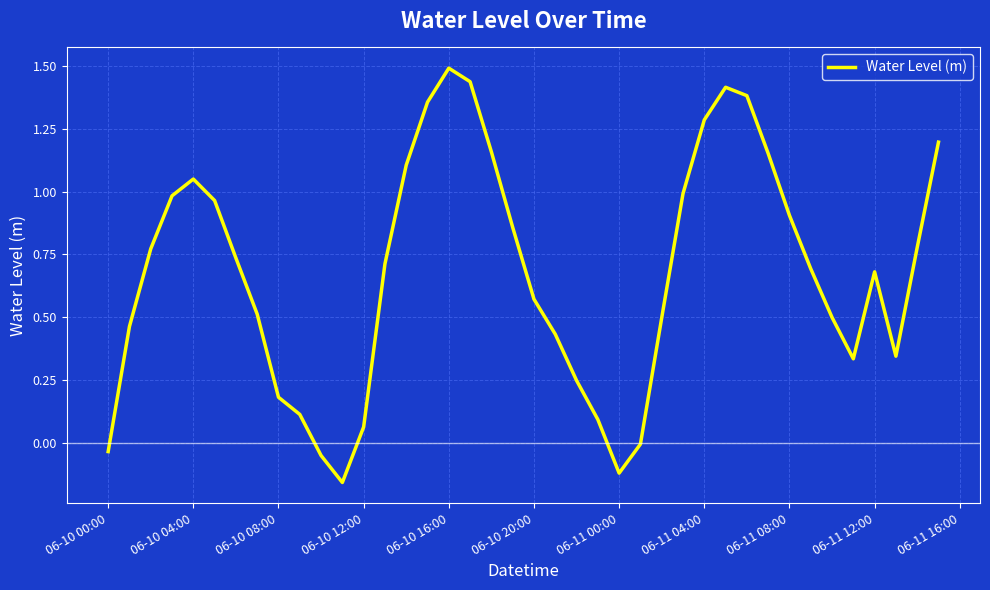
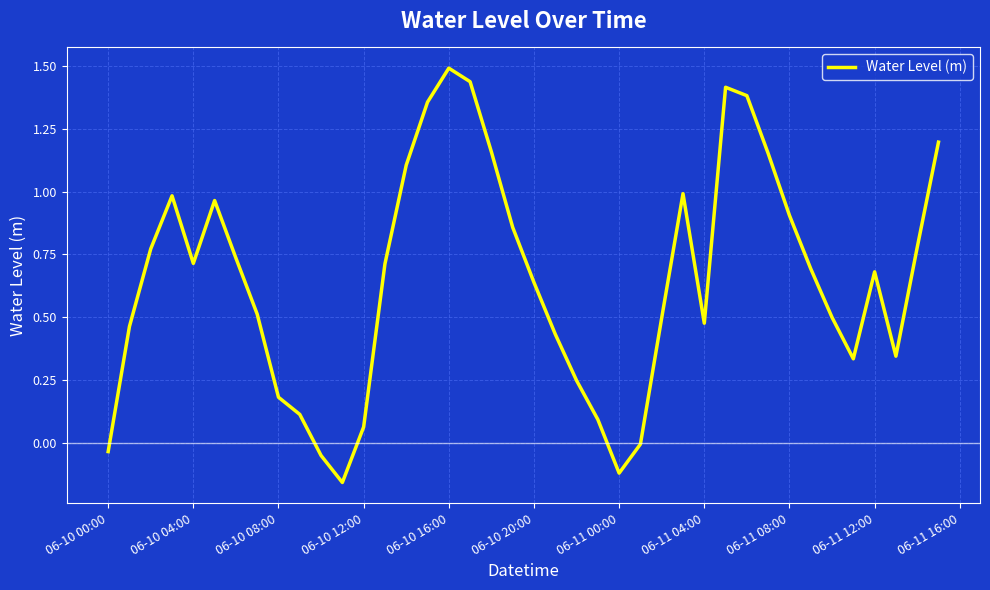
  {
    "06-10 00:00": -0.04,
-   "06-10 04:00": 1.05,
+   "06-10 04:00": 0.71,
    "06-10 08:00": 0.18,
    "06-10 12:00": 0.06,
    "06-10 16:00": 1.49,
-   "06-10 20:00": 0.57,
+   "06-10 20:00": 0.64,
    "06-11 00:00": -0.12,
-   "06-11 04:00": 1.29,
+   "06-11 04:00": 0.48,
    "06-11 08:00": 0.91,
    "06-11 12:00": 0.68
  }
